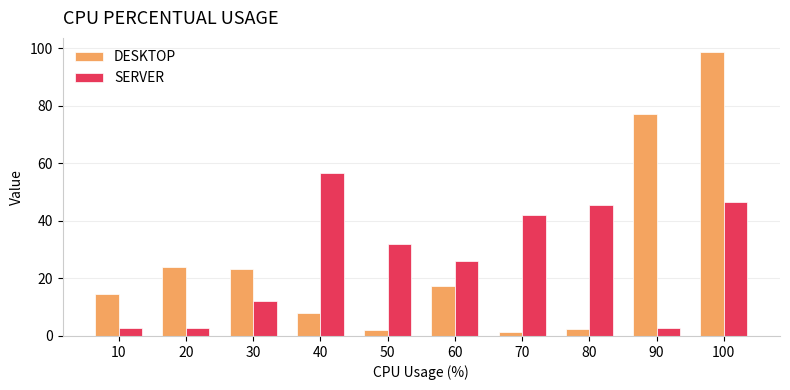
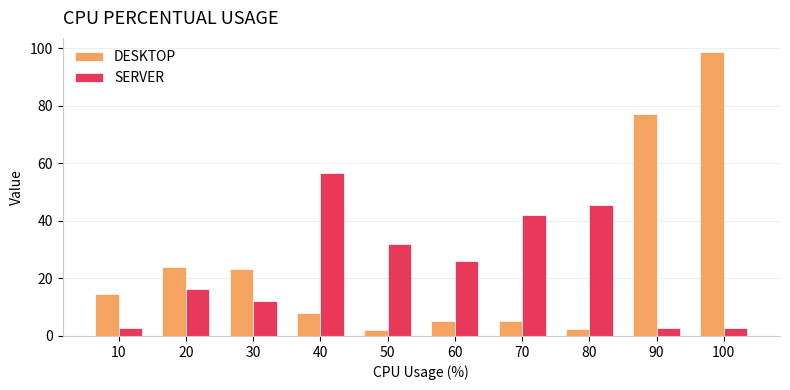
  {
    "DESKTOP": {
      "10": 15,
      "20": 24,
      "30": 23,
      "40": 8,
      "50": 2,
-     "60": 18,
-     "70": 1,
+     "60": 5,
+     "70": 5,
      "80": 2,
      "90": 77,
      "100": 99
    },
    "SERVER": {
      "10": 3,
-     "20": 3,
+     "20": 16,
      "30": 12,
      "40": 57,
      "50": 32,
      "60": 26,
      "70": 42,
      "80": 45,
      "90": 3,
-     "100": 46
+     "100": 3
    }
  }
